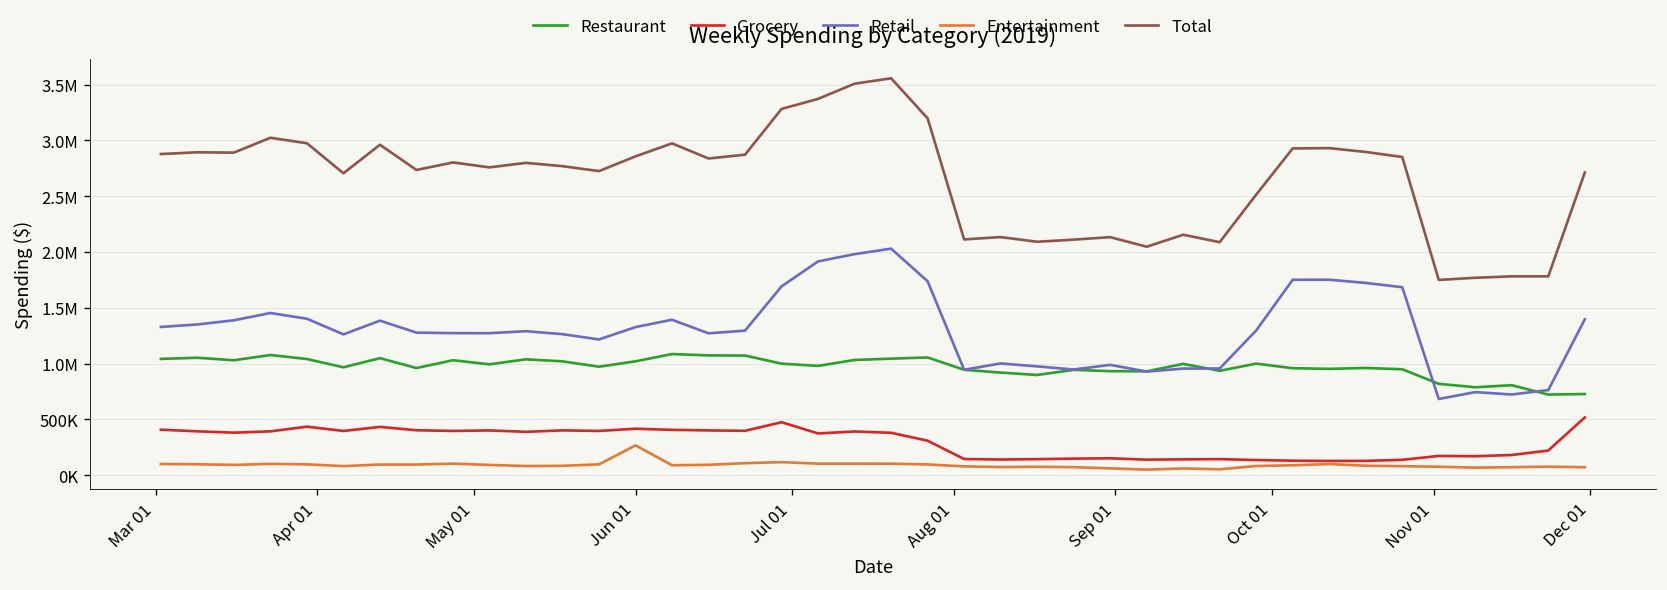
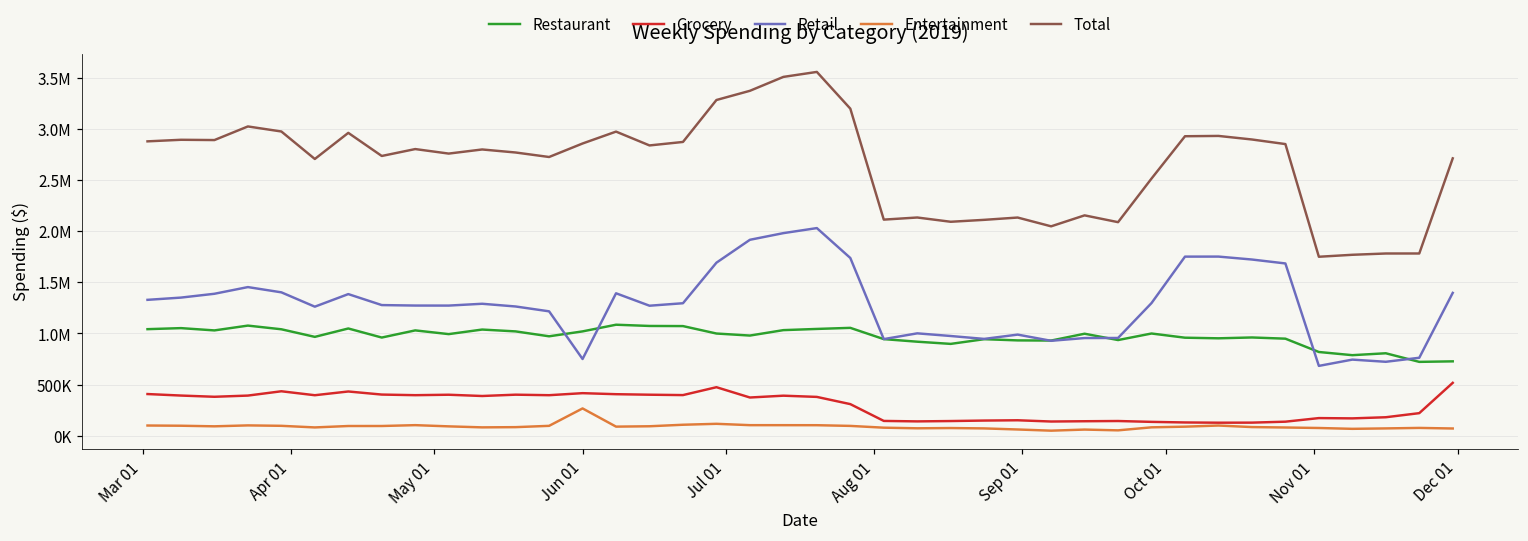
  {
    "Restaurant": {
      "Jun 01": 1000000
    },
    "Grocery": {
      "Jun 01": 400000
    },
    "Retail": {
-     "Jun 01": 1300000
+     "Jun 01": 700000
    },
    "Entertainment": {
      "Jun 01": 300000
    },
    "Total": {
      "Jun 01": 2900000
    }
  }
